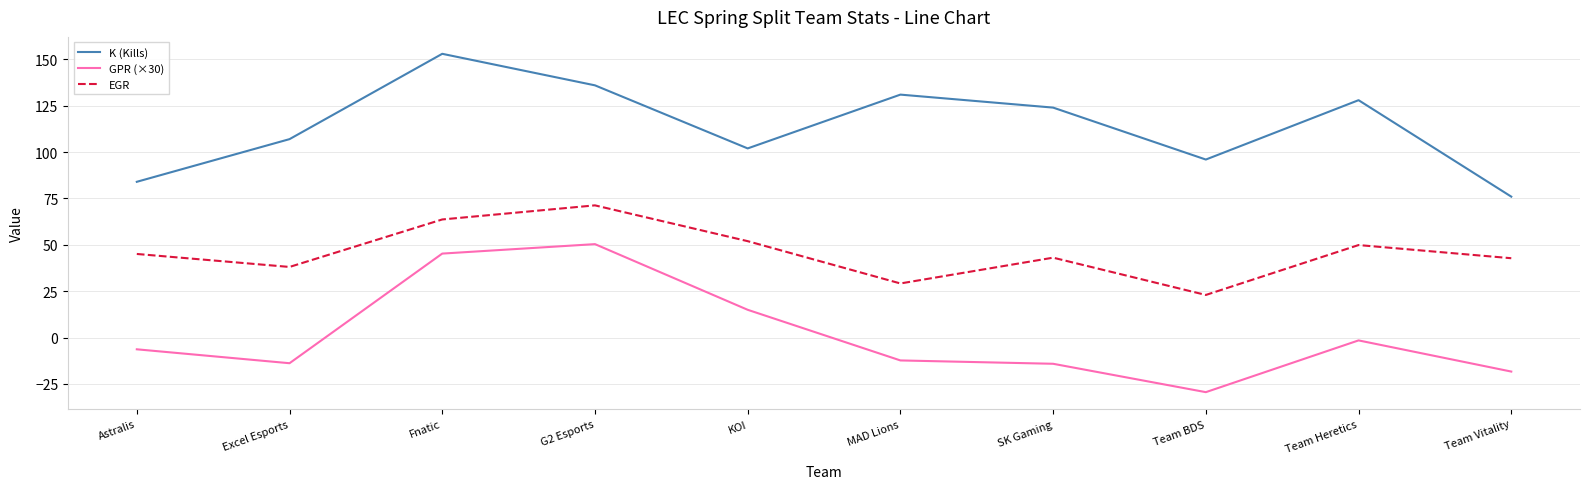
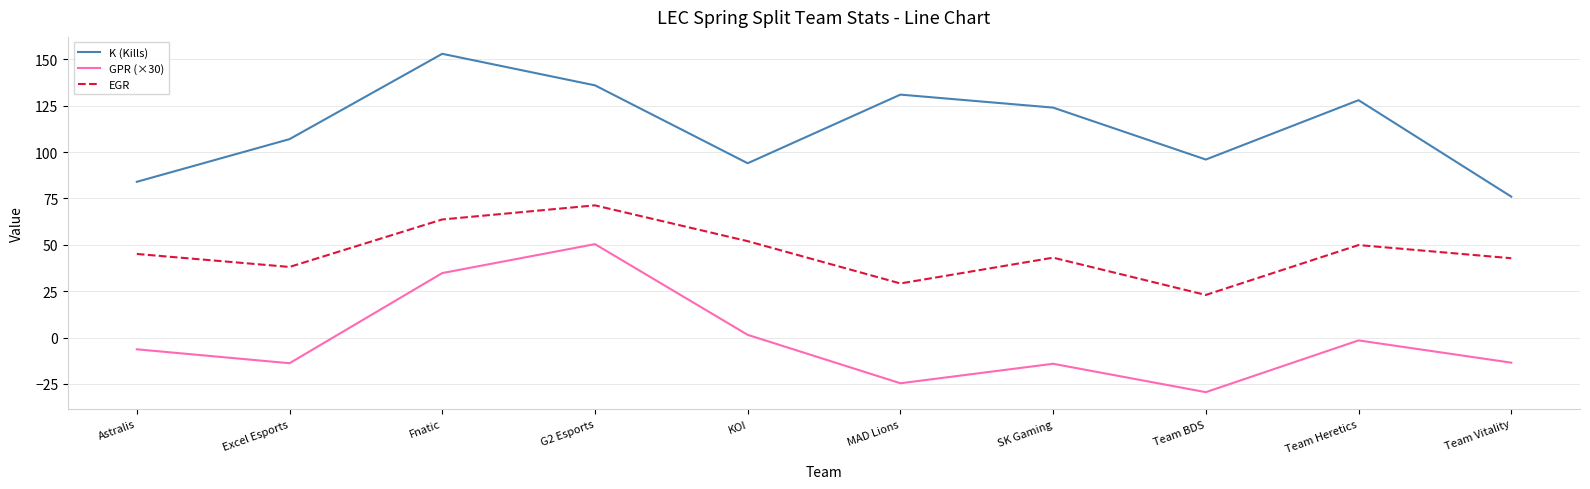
  {
    "K (Kills)": {
      "Astralis": 84,
      "Excel Esports": 107,
      "Fnatic": 153,
      "G2 Esports": 136,
-     "KOI": 102,
+     "KOI": 94,
      "MAD Lions": 131,
      "SK Gaming": 124,
      "Team BDS": 96,
      "Team Heretics": 128,
      "Team Vitality": 76
    },
    "GPR (×30)": {
      "Astralis": -6,
      "Excel Esports": -14,
-     "Fnatic": 45,
+     "Fnatic": 35,
      "G2 Esports": 50,
-     "KOI": 15,
-     "MAD Lions": -12,
+     "KOI": 2,
+     "MAD Lions": -25,
      "SK Gaming": -14,
      "Team BDS": -29,
      "Team Heretics": -2,
-     "Team Vitality": -18
+     "Team Vitality": -14
    },
    "EGR": {
      "Astralis": 45,
      "Excel Esports": 38,
      "Fnatic": 64,
      "G2 Esports": 71,
      "KOI": 52,
      "MAD Lions": 29,
      "SK Gaming": 43,
      "Team BDS": 23,
      "Team Heretics": 50,
      "Team Vitality": 43
    }
  }
